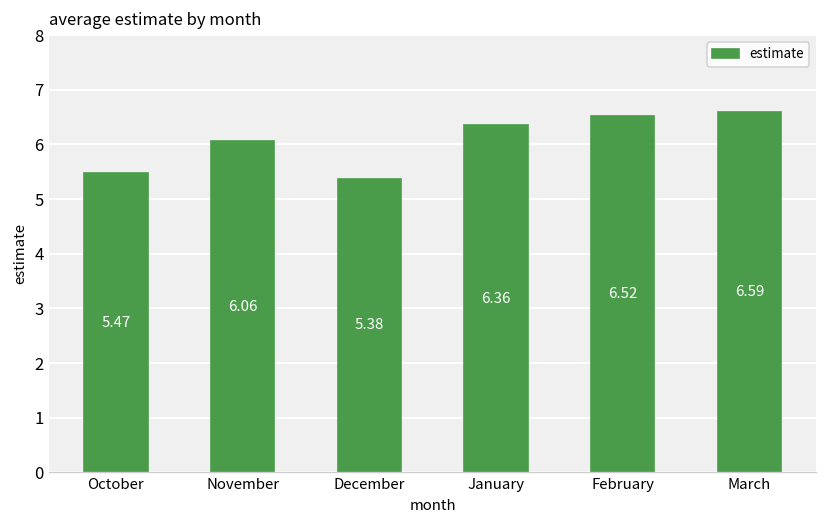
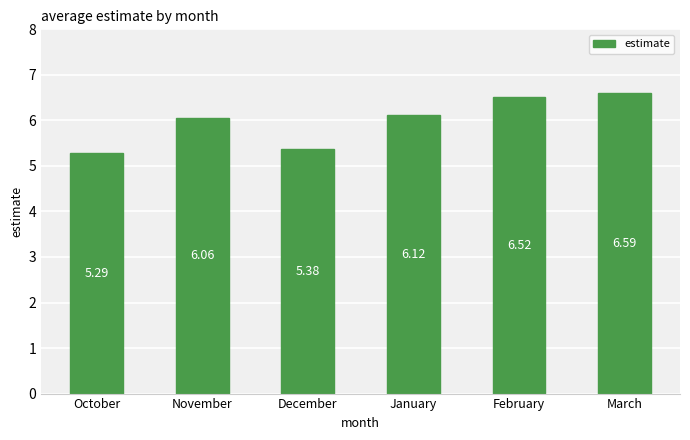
  {
-   "October": 5.47,
+   "October": 5.29,
    "November": 6.06,
    "December": 5.38,
-   "January": 6.36,
+   "January": 6.12,
    "February": 6.52,
    "March": 6.59
  }
